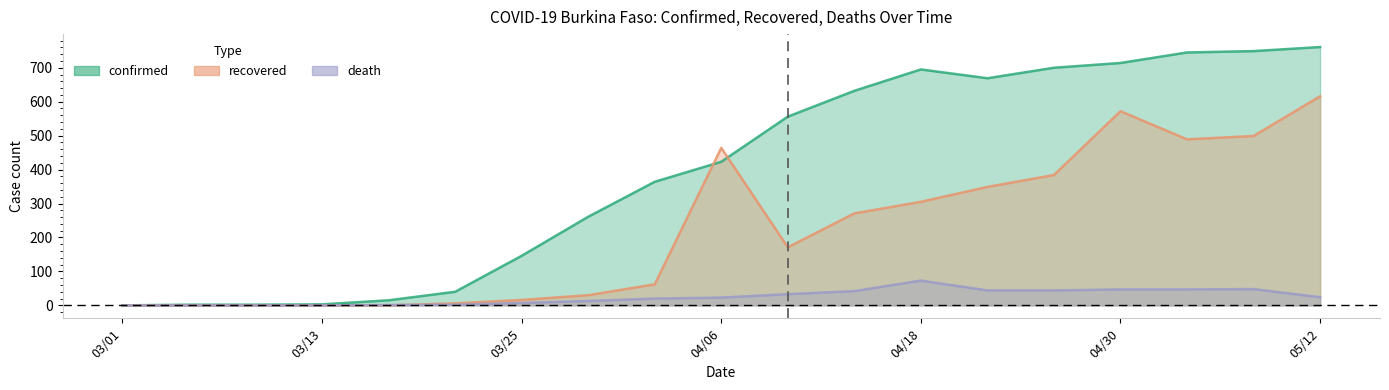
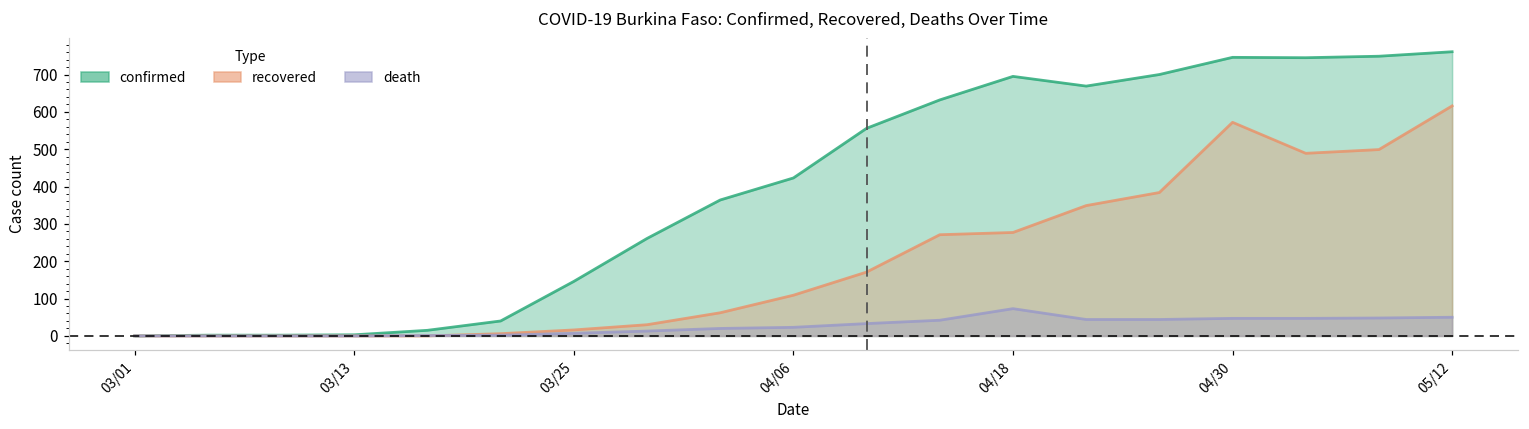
  {
    "confirmed": {
      "03/25": 150,
      "04/06": 420,
      "04/18": 700,
-     "04/30": 710,
+     "04/30": 750,
      "05/12": 760
    },
    "recovered": {
      "03/25": 20,
-     "04/06": 460,
-     "04/18": 310,
+     "04/06": 110,
+     "04/18": 280,
      "04/30": 570,
      "05/12": 620
    },
    "death": {
      "03/25": 10,
      "04/06": 20,
      "04/18": 70,
      "04/30": 50,
-     "05/12": 20
+     "05/12": 50
    }
  }
